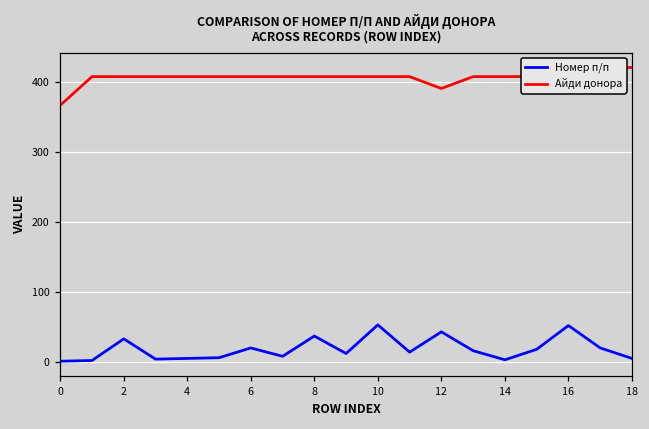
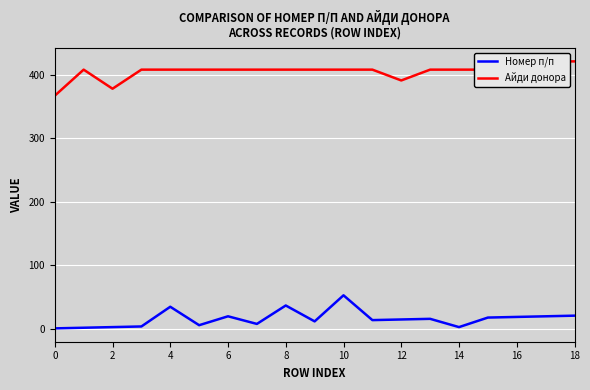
  {
    "Номер п/п": {
      "0": 0,
-     "2": 30,
-     "4": 10,
+     "2": 0,
+     "4": 40,
      "6": 20,
      "8": 40,
      "10": 50,
-     "12": 40,
+     "12": 20,
      "14": 0,
-     "16": 50,
-     "18": 10
+     "16": 20,
+     "18": 20
    },
    "Айди донора": {
      "0": 370,
-     "2": 410,
+     "2": 380,
      "4": 410,
      "6": 410,
      "8": 410,
      "10": 410,
      "12": 390,
      "14": 410,
      "18": 420
    }
  }
